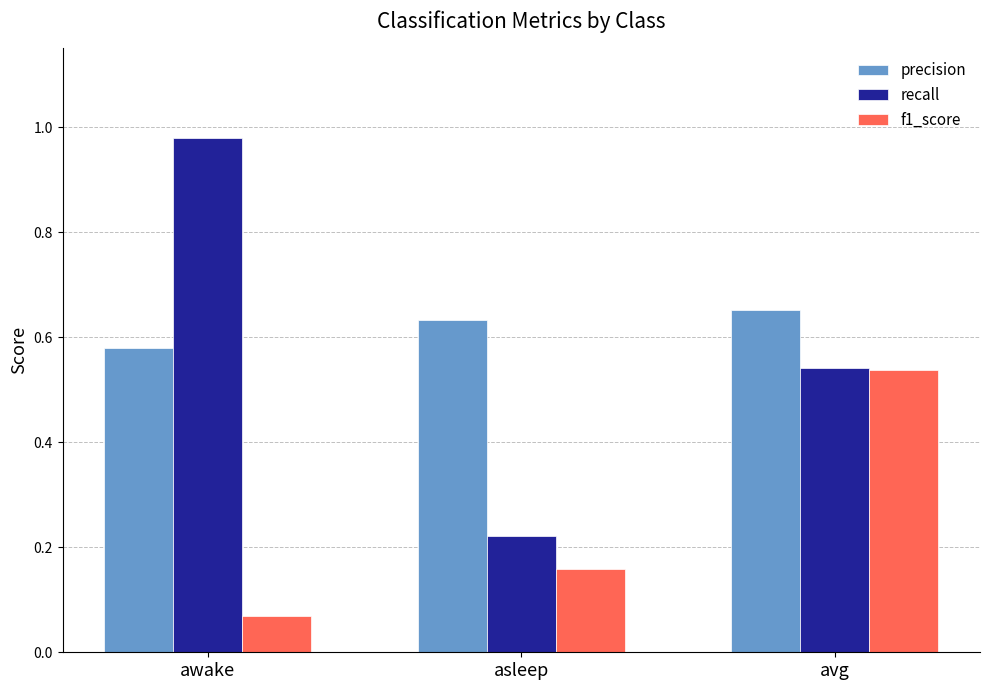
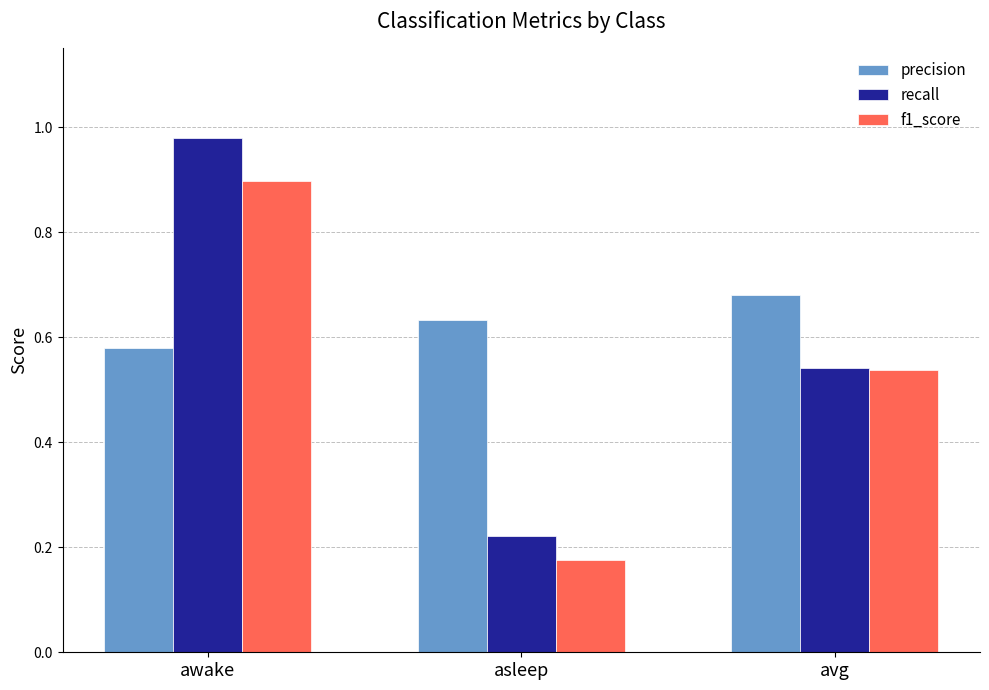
  {
    "precision": {
      "awake": 0.58,
      "asleep": 0.63,
-     "avg": 0.65
+     "avg": 0.68
    },
    "recall": {
      "awake": 0.98,
      "asleep": 0.22,
      "avg": 0.54
    },
    "f1_score": {
-     "awake": 0.07,
-     "asleep": 0.16,
+     "awake": 0.90,
+     "asleep": 0.18,
      "avg": 0.54
    }
  }
